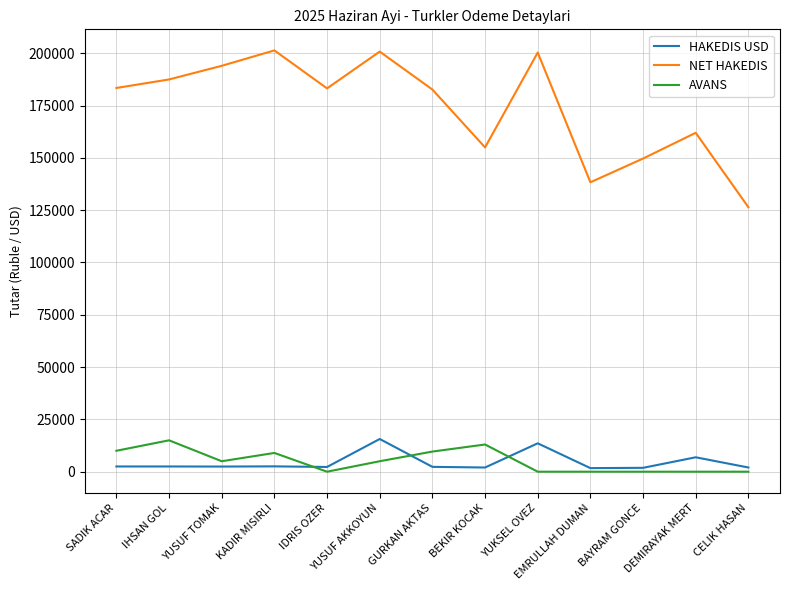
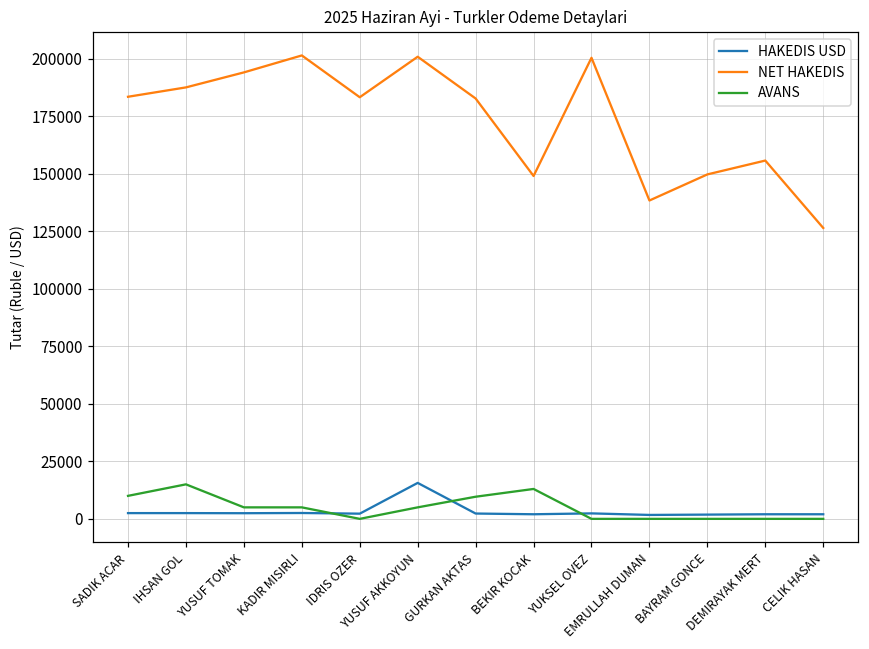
  {
    "HAKEDIS USD": {
      "SADIK ACAR": 3000,
      "IHSAN GOL": 3000,
      "YUSUF TOMAK": 2000,
      "KADIR MISIRLI": 3000,
      "IDRIS OZER": 2000,
      "YUSUF AKKOYUN": 16000,
      "GURKAN AKTAS": 2000,
      "BEKIR KOCAK": 2000,
-     "YUKSEL OVEZ": 14000,
+     "YUKSEL OVEZ": 2000,
      "EMRULLAH DUMAN": 2000,
      "BAYRAM GONCE": 2000,
-     "DEMIRAYAK MERT": 7000,
+     "DEMIRAYAK MERT": 2000,
      "CELIK HASAN": 2000
    },
    "NET HAKEDIS": {
      "SADIK ACAR": 183000,
      "IHSAN GOL": 188000,
      "YUSUF TOMAK": 194000,
      "KADIR MISIRLI": 201000,
      "IDRIS OZER": 183000,
      "YUSUF AKKOYUN": 201000,
      "GURKAN AKTAS": 183000,
-     "BEKIR KOCAK": 155000,
+     "BEKIR KOCAK": 149000,
      "YUKSEL OVEZ": 200000,
      "EMRULLAH DUMAN": 138000,
      "BAYRAM GONCE": 150000,
-     "DEMIRAYAK MERT": 162000,
+     "DEMIRAYAK MERT": 156000,
      "CELIK HASAN": 126000
    },
    "AVANS": {
      "SADIK ACAR": 10000,
      "IHSAN GOL": 15000,
      "YUSUF TOMAK": 5000,
-     "KADIR MISIRLI": 9000,
+     "KADIR MISIRLI": 5000,
      "IDRIS OZER": 0,
      "YUSUF AKKOYUN": 5000,
      "GURKAN AKTAS": 10000,
      "BEKIR KOCAK": 13000,
      "YUKSEL OVEZ": 0,
      "EMRULLAH DUMAN": 0,
      "BAYRAM GONCE": 0,
      "DEMIRAYAK MERT": 0,
      "CELIK HASAN": 0
    }
  }
